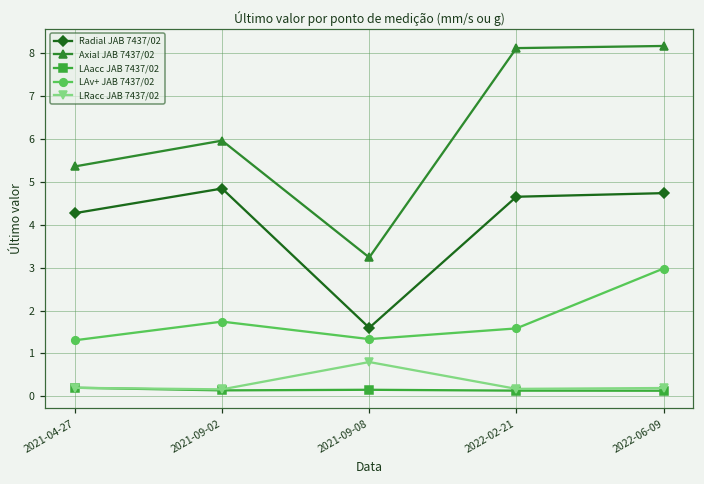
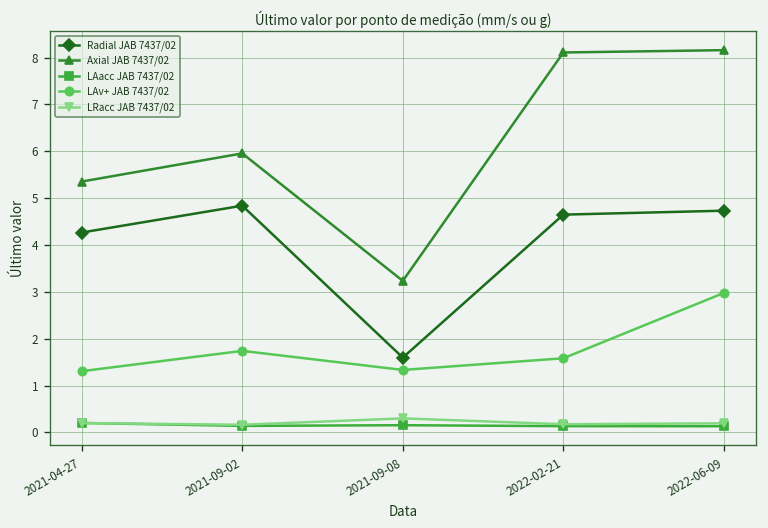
  {
    "LRacc JAB 7437/02": {
-     "2021-09-08": 0.8
+     "2021-09-08": 0.3
    }
  }
